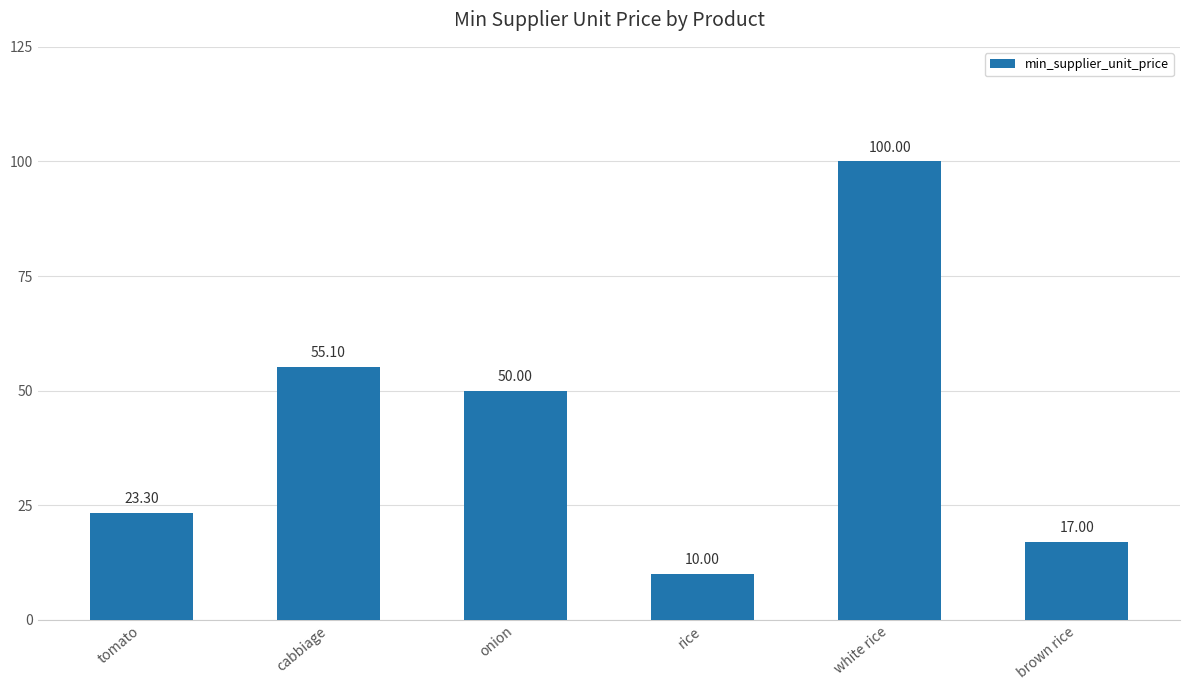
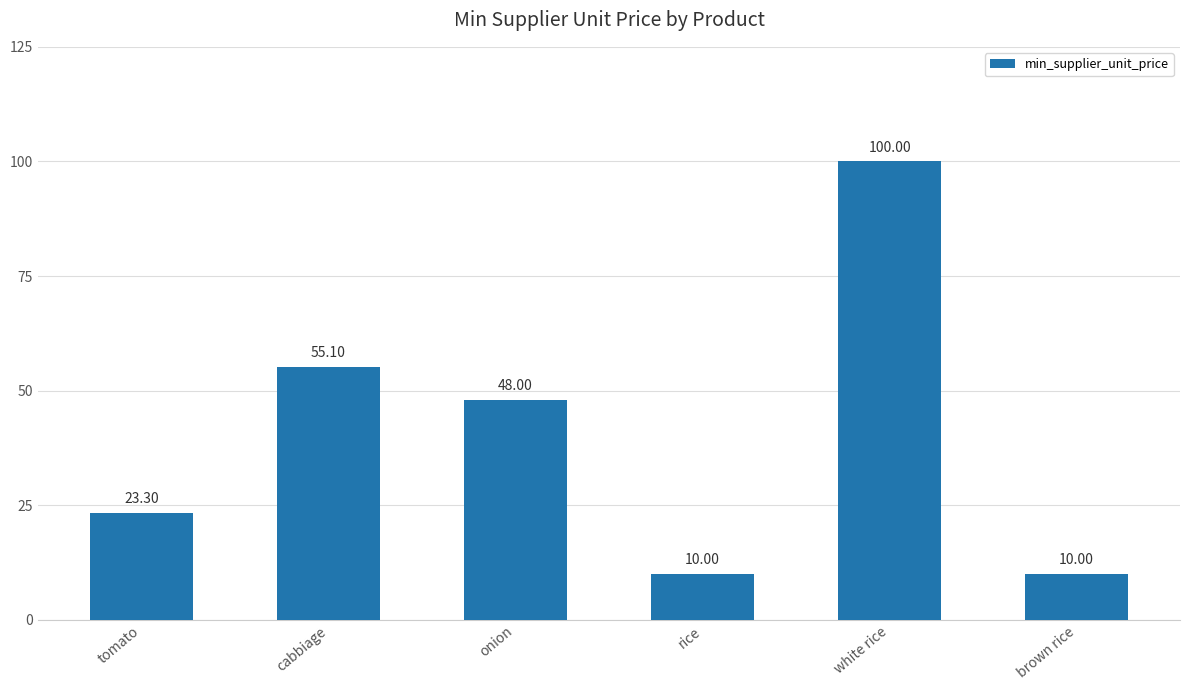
  {
    "tomato": 23.30,
    "cabbiage": 55.10,
-   "onion": 50.00,
+   "onion": 48.00,
    "rice": 10.00,
    "white rice": 100.00,
-   "brown rice": 17.00
+   "brown rice": 10.00
  }
